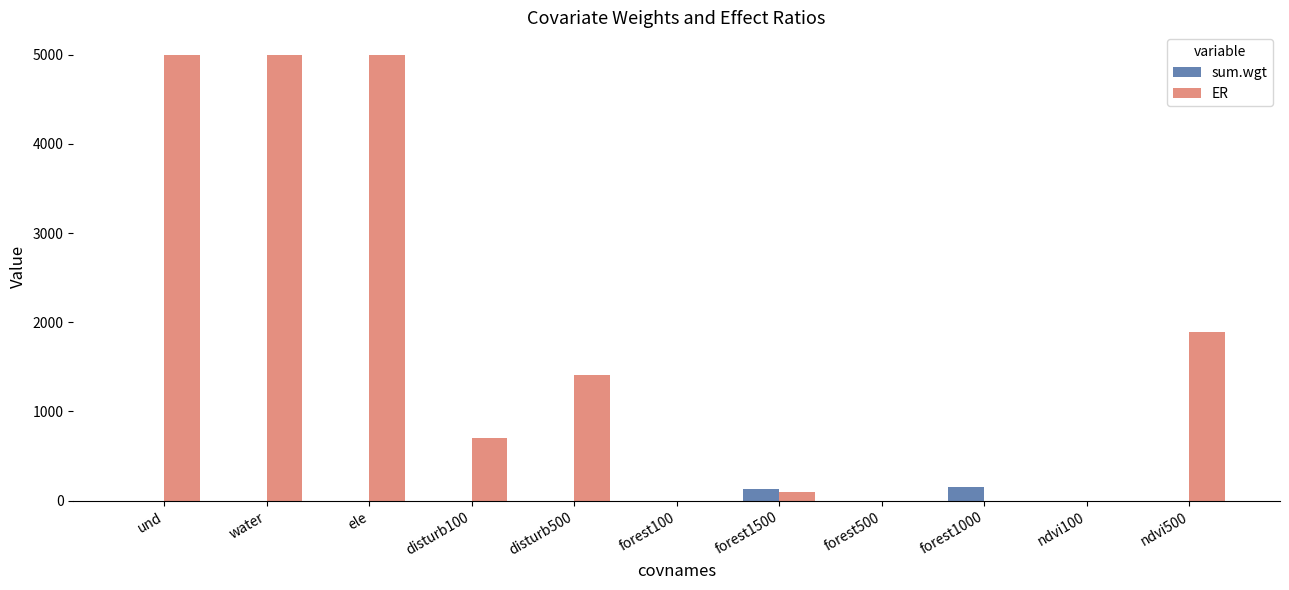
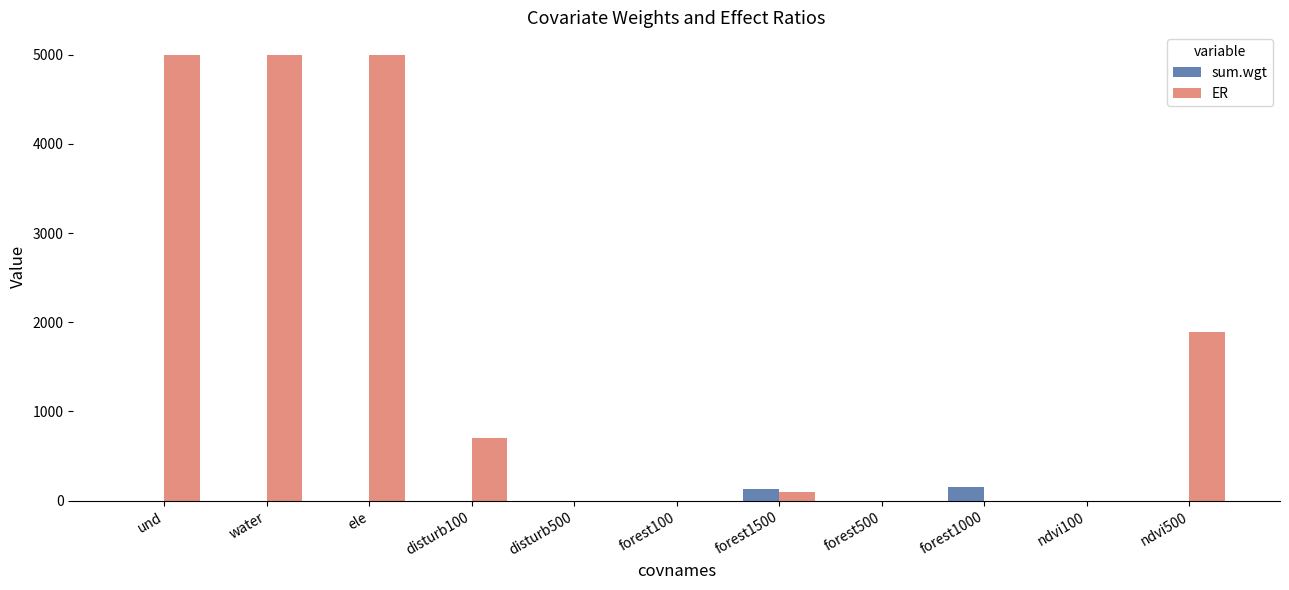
  {
    "sum.wgt": {
      "forest1500": 100,
      "forest1000": 200
    },
    "ER": {
      "und": 5000,
      "water": 5000,
      "ele": 5000,
      "disturb100": 700,
-     "disturb500": 1400,
+     "disturb500": 0,
      "forest1500": 100,
      "ndvi500": 1900
    }
  }
